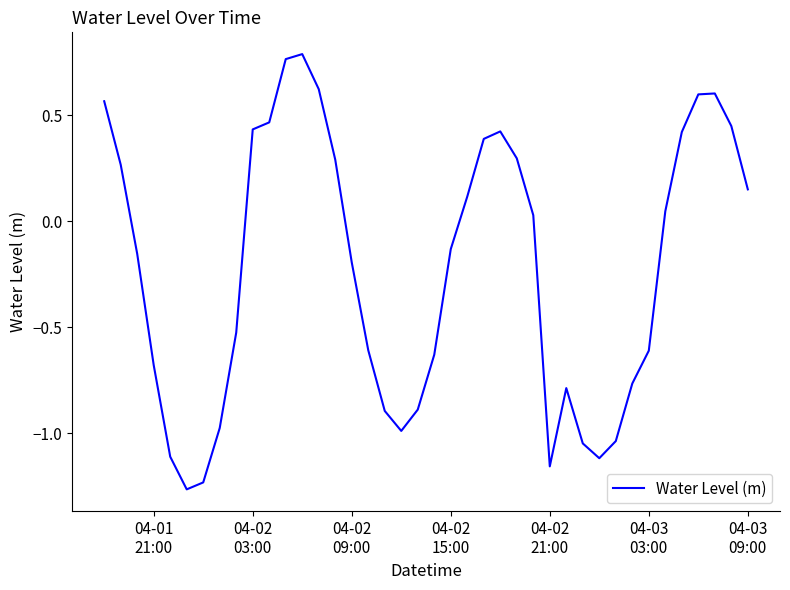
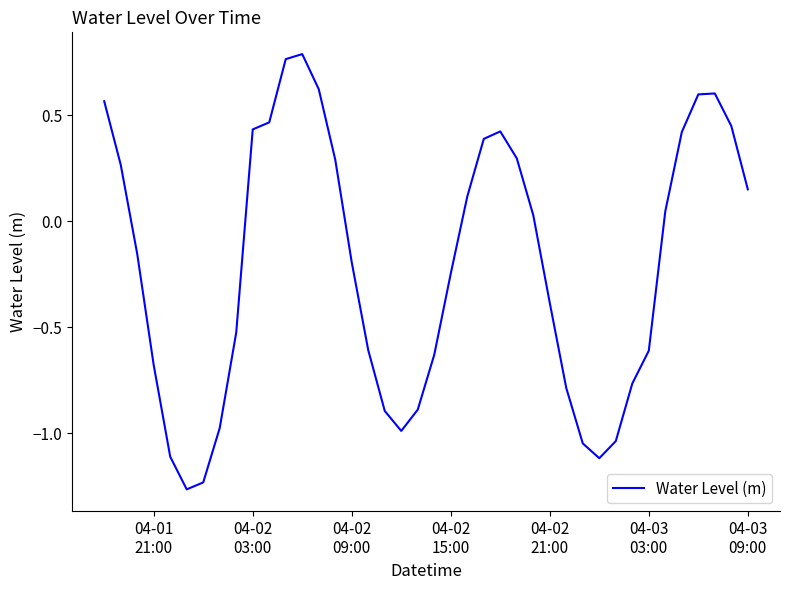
  {
    "04-01 21:00": -0.68,
    "04-02 03:00": 0.43,
    "04-02 09:00": -0.19,
-   "04-02 15:00": -0.13,
-   "04-02 21:00": -1.16,
+   "04-02 15:00": -0.25,
+   "04-02 21:00": -0.39,
    "04-03 03:00": -0.61,
    "04-03 09:00": 0.15
  }
